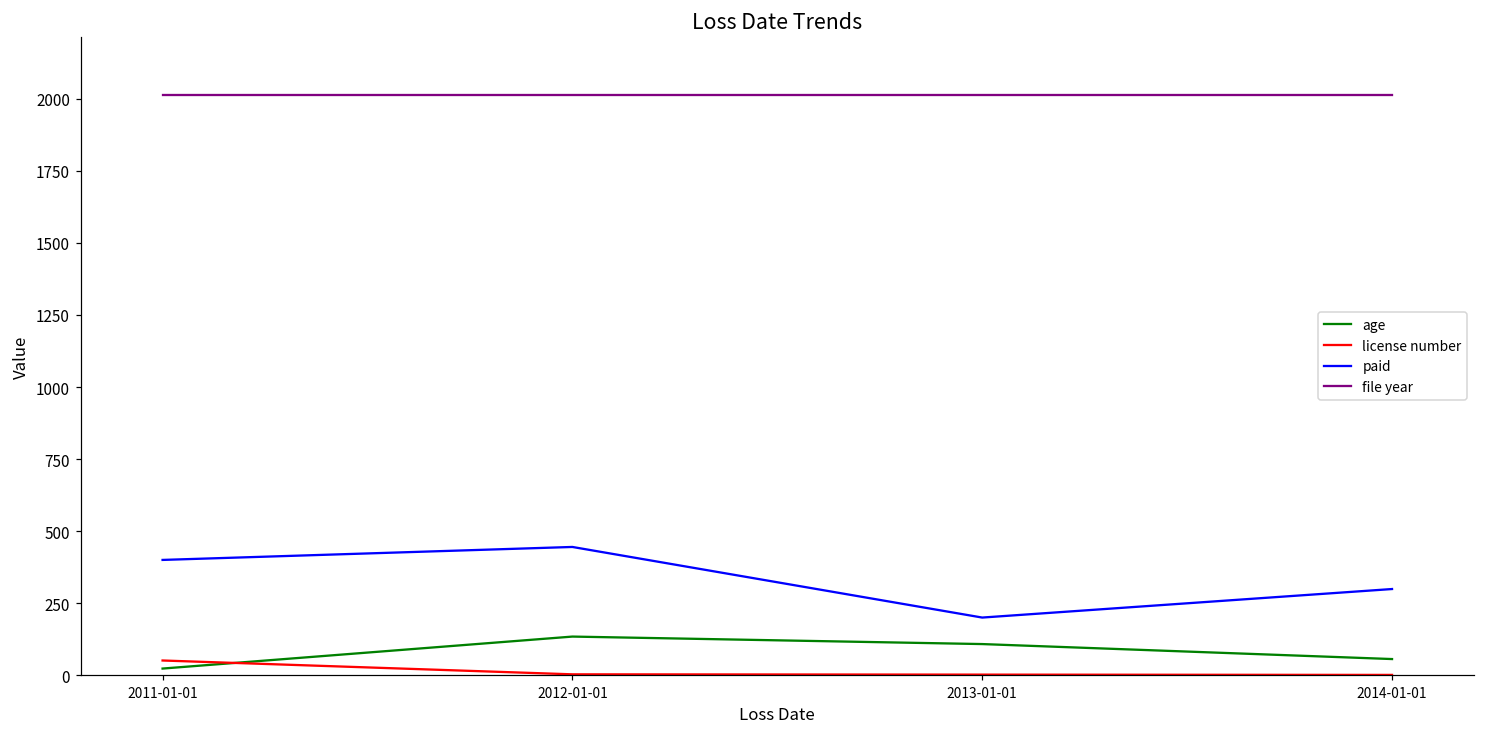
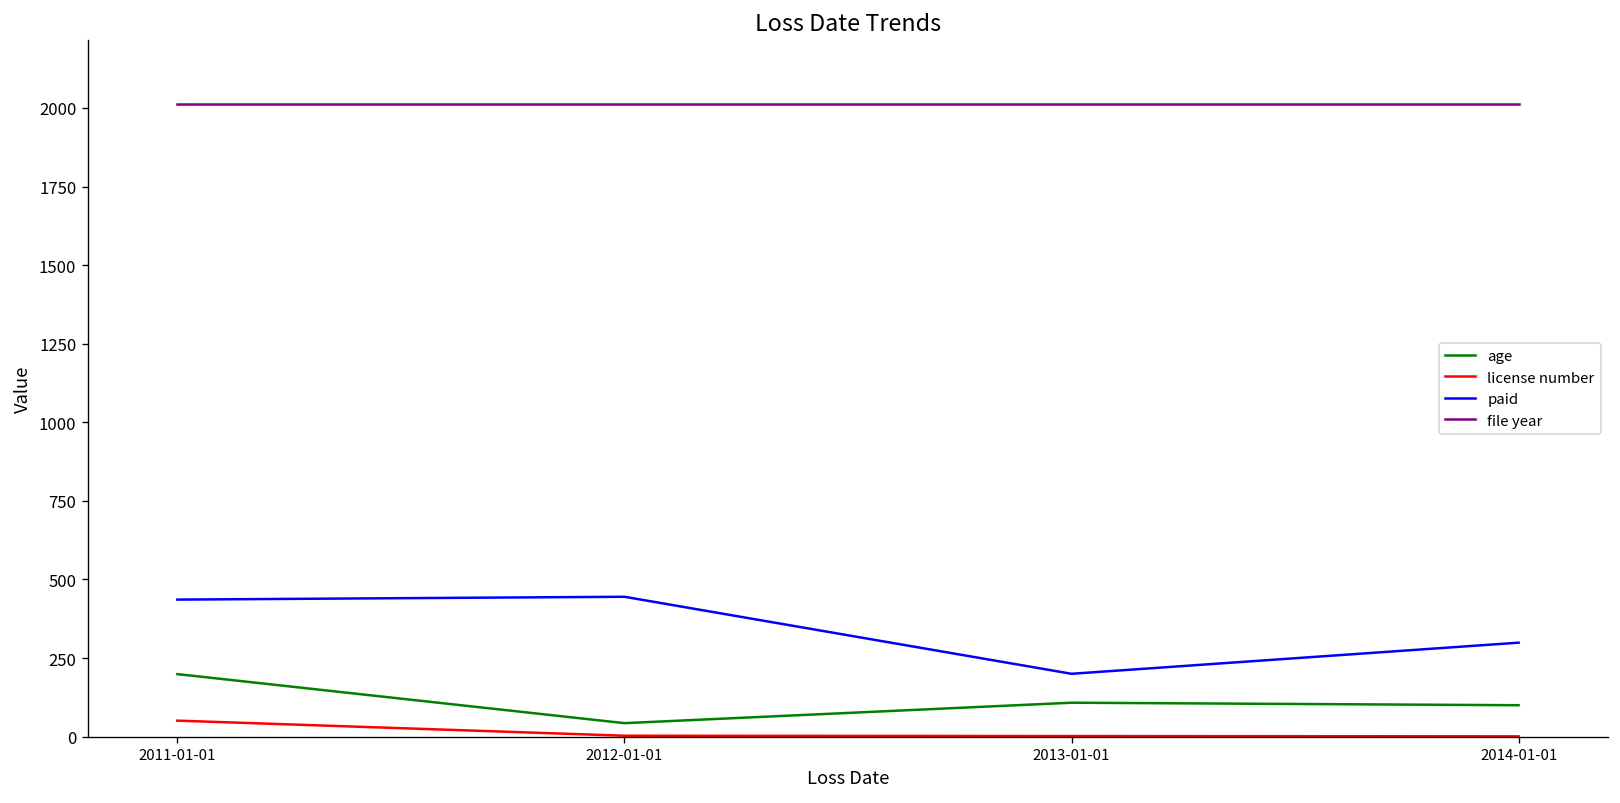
  {
    "age": {
-     "2011-01-01": 20,
-     "2012-01-01": 130,
+     "2011-01-01": 200,
+     "2012-01-01": 40,
      "2013-01-01": 110,
-     "2014-01-01": 60
+     "2014-01-01": 100
    },
    "license number": {
      "2011-01-01": 50,
      "2012-01-01": 0,
      "2013-01-01": 0,
      "2014-01-01": 0
    },
    "paid": {
-     "2011-01-01": 400,
+     "2011-01-01": 440,
      "2012-01-01": 450,
      "2013-01-01": 200,
      "2014-01-01": 300
    },
    "file year": {
      "2011-01-01": 2010,
      "2012-01-01": 2010,
      "2013-01-01": 2010,
      "2014-01-01": 2010
    }
  }
